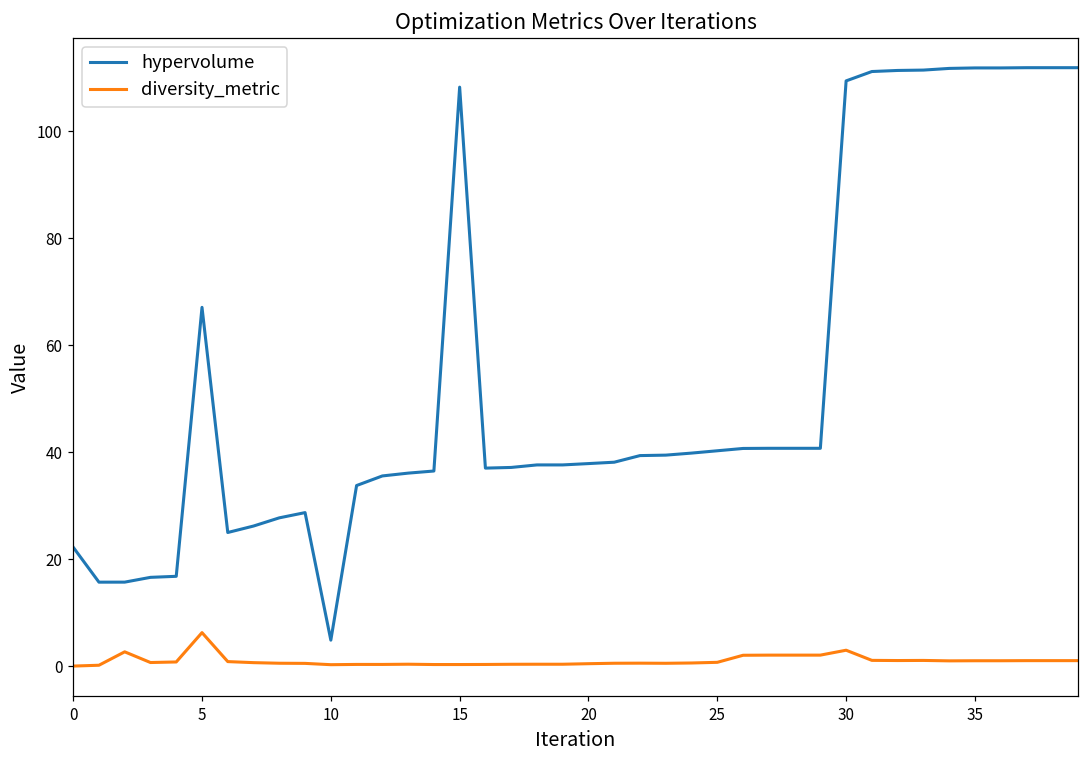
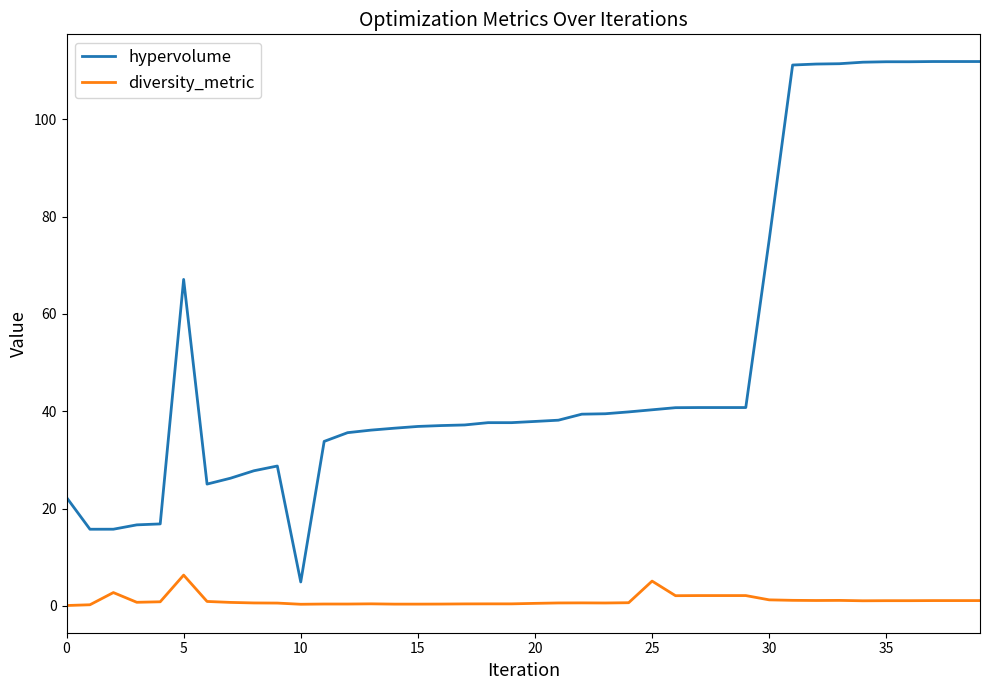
  {
    "hypervolume": {
      "0": 22,
      "5": 67,
      "10": 5,
-     "15": 108,
+     "15": 37,
      "20": 38,
      "25": 40,
-     "30": 109,
+     "30": 75,
      "35": 112
    },
    "diversity_metric": {
      "0": 0,
      "5": 6,
      "10": 0,
      "15": 0,
      "20": 1,
-     "25": 1,
-     "30": 3,
+     "25": 5,
+     "30": 1,
      "35": 1
    }
  }
